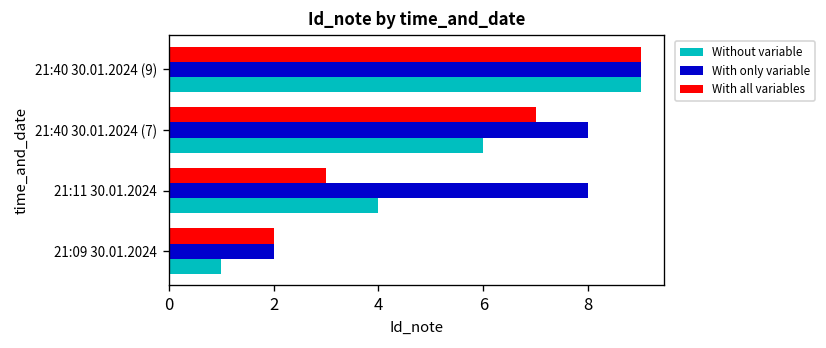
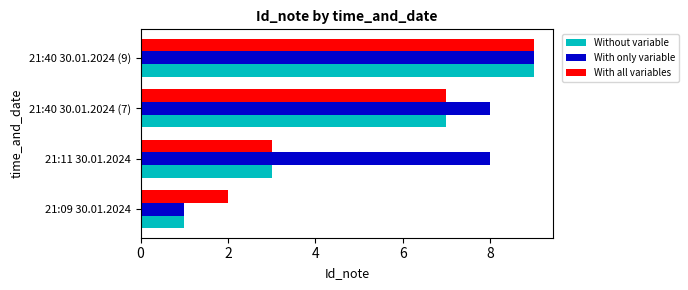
  {
    "Without variable": {
      "21:40 30.01.2024 (9)": 9,
-     "21:40 30.01.2024 (7)": 6,
-     "21:11 30.01.2024": 4,
+     "21:40 30.01.2024 (7)": 7,
+     "21:11 30.01.2024": 3,
      "21:09 30.01.2024": 1
    },
    "With only variable": {
      "21:40 30.01.2024 (9)": 9,
      "21:40 30.01.2024 (7)": 8,
      "21:11 30.01.2024": 8,
-     "21:09 30.01.2024": 2
+     "21:09 30.01.2024": 1
    },
    "With all variables": {
      "21:40 30.01.2024 (9)": 9,
      "21:40 30.01.2024 (7)": 7,
      "21:11 30.01.2024": 3,
      "21:09 30.01.2024": 2
    }
  }
